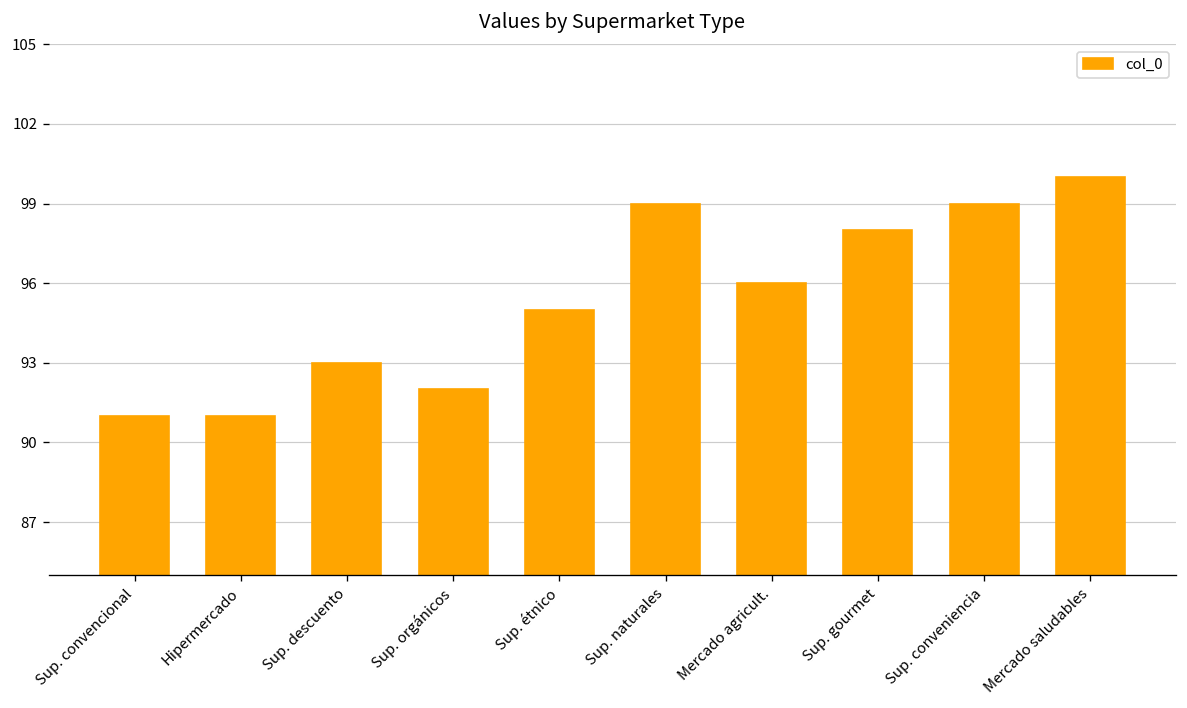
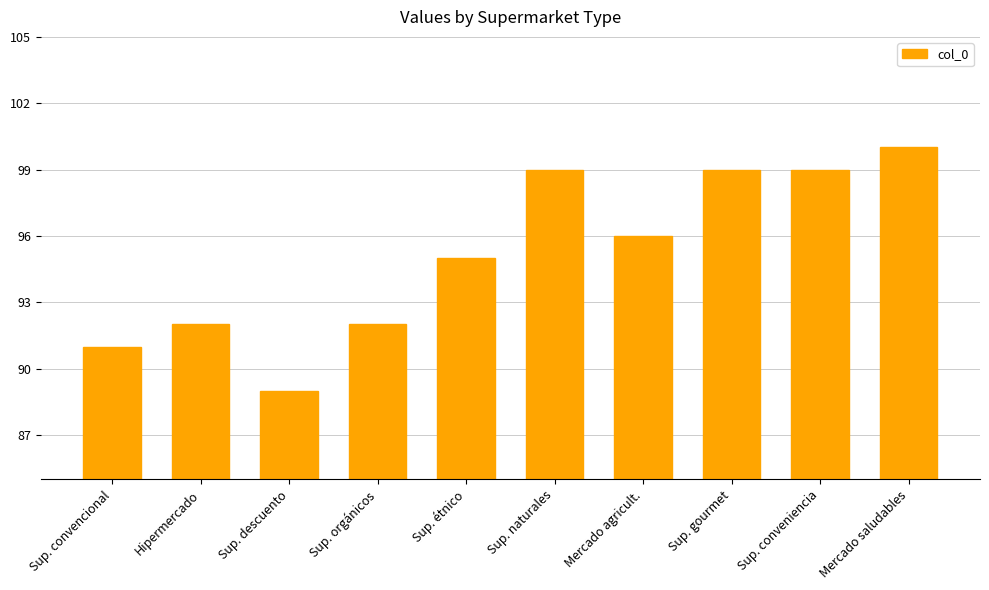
  {
    "Sup. convencional": 91,
-   "Hipermercado": 91,
-   "Sup. descuento": 93,
+   "Hipermercado": 92,
+   "Sup. descuento": 89,
    "Sup. orgánicos": 92,
    "Sup. étnico": 95,
    "Sup. naturales": 99,
    "Mercado agricult.": 96,
-   "Sup. gourmet": 98,
+   "Sup. gourmet": 99,
    "Sup. conveniencia": 99,
    "Mercado saludables": 100
  }
